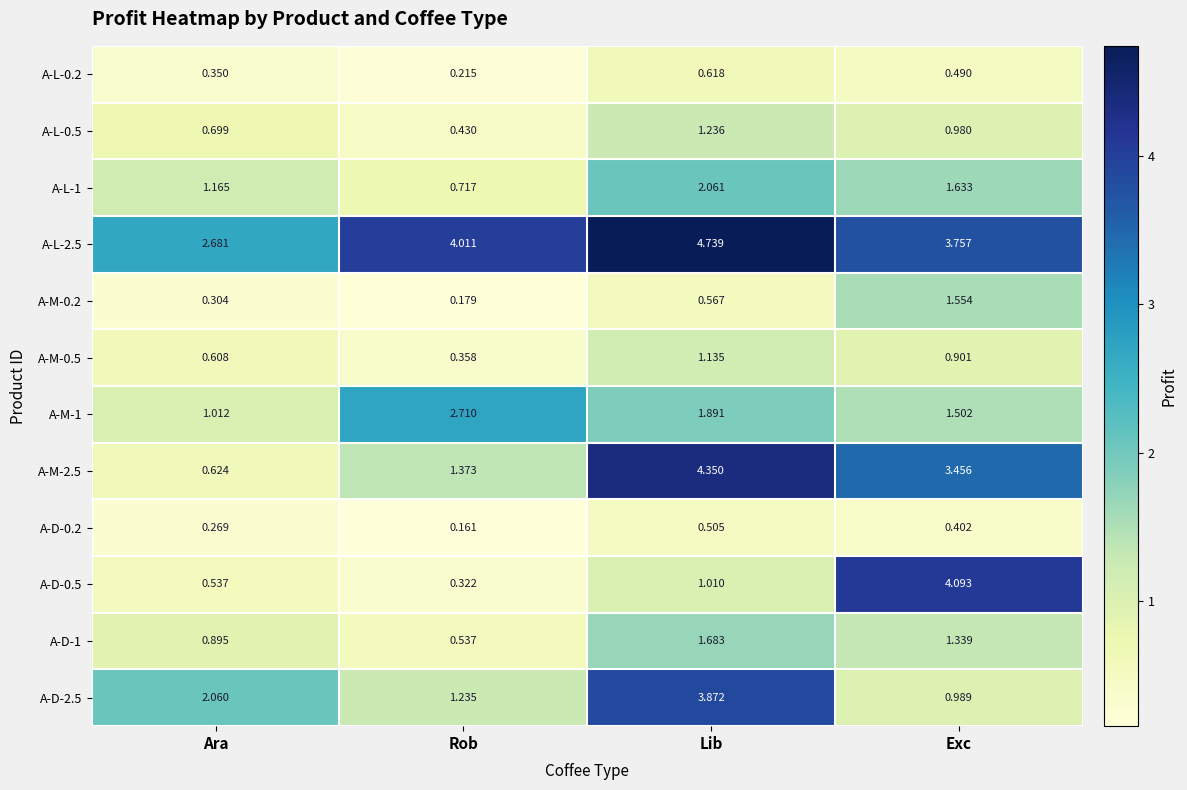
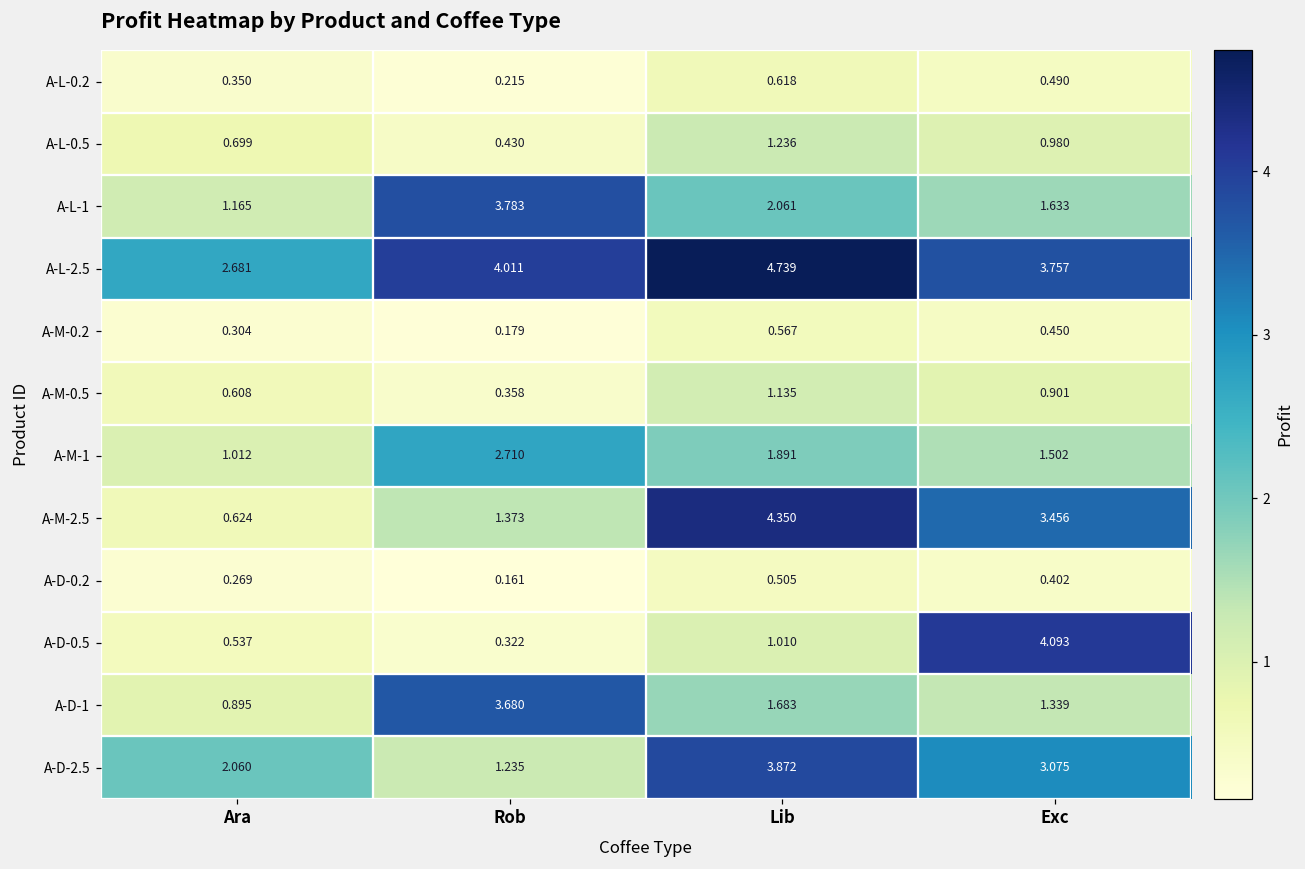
  {
    "A-L-0.2": {
      "Ara": 0.350,
      "Rob": 0.215,
      "Lib": 0.618,
      "Exc": 0.490
    },
    "A-L-0.5": {
      "Ara": 0.699,
      "Rob": 0.430,
      "Lib": 1.236,
      "Exc": 0.980
    },
    "A-L-1": {
      "Ara": 1.165,
-     "Rob": 0.717,
+     "Rob": 3.783,
      "Lib": 2.061,
      "Exc": 1.633
    },
    "A-L-2.5": {
      "Ara": 2.681,
      "Rob": 4.011,
      "Lib": 4.739,
      "Exc": 3.757
    },
    "A-M-0.2": {
      "Ara": 0.304,
      "Rob": 0.179,
      "Lib": 0.567,
-     "Exc": 1.554
+     "Exc": 0.450
    },
    "A-M-0.5": {
      "Ara": 0.608,
      "Rob": 0.358,
      "Lib": 1.135,
      "Exc": 0.901
    },
    "A-M-1": {
      "Ara": 1.012,
      "Rob": 2.710,
      "Lib": 1.891,
      "Exc": 1.502
    },
    "A-M-2.5": {
      "Ara": 0.624,
      "Rob": 1.373,
      "Lib": 4.350,
      "Exc": 3.456
    },
    "A-D-0.2": {
      "Ara": 0.269,
      "Rob": 0.161,
      "Lib": 0.505,
      "Exc": 0.402
    },
    "A-D-0.5": {
      "Ara": 0.537,
      "Rob": 0.322,
      "Lib": 1.010,
      "Exc": 4.093
    },
    "A-D-1": {
      "Ara": 0.895,
-     "Rob": 0.537,
+     "Rob": 3.680,
      "Lib": 1.683,
      "Exc": 1.339
    },
    "A-D-2.5": {
      "Ara": 2.060,
      "Rob": 1.235,
      "Lib": 3.872,
-     "Exc": 0.989
+     "Exc": 3.075
    }
  }
